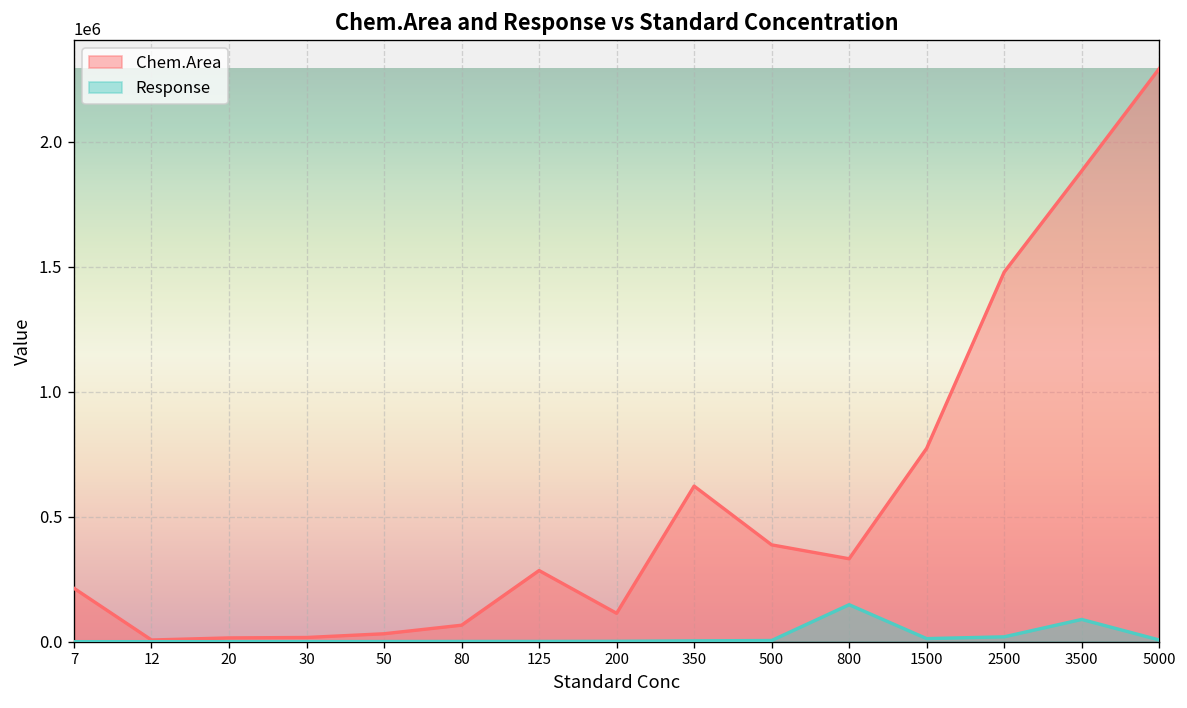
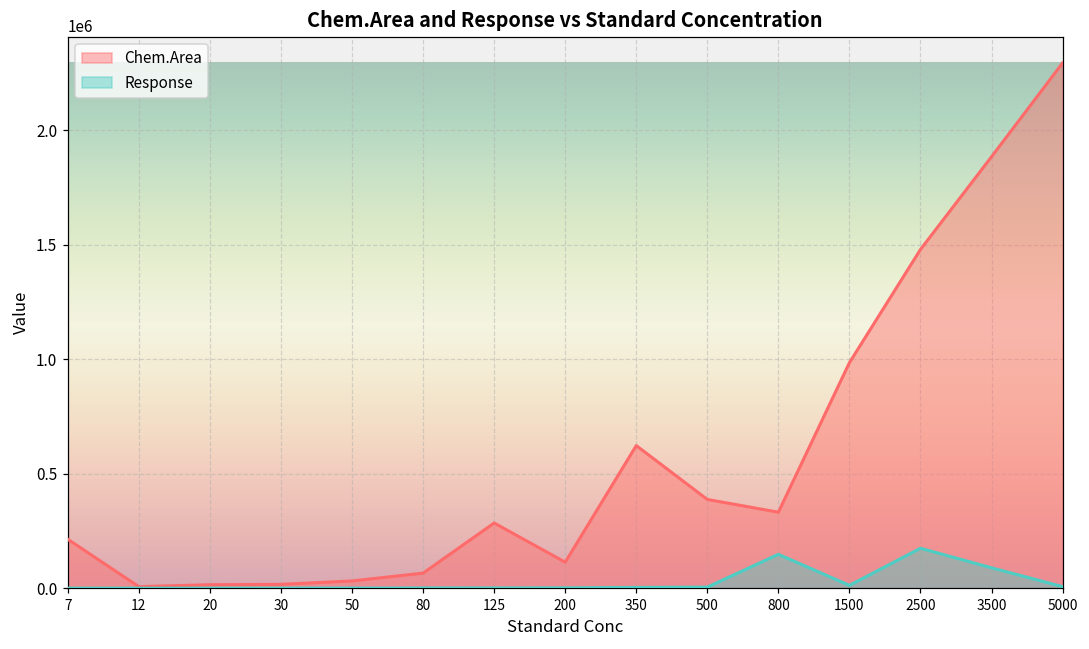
  {
    "Chem.Area": {
      "7": 210000,
      "20": 20000,
      "30": 20000,
      "50": 30000,
      "80": 70000,
      "125": 280000,
      "200": 110000,
      "350": 620000,
      "500": 390000,
      "800": 330000,
-     "1500": 770000,
+     "1500": 980000,
      "2500": 1480000,
      "3500": 1880000,
      "5000": 2290000
    },
    "Response": {
      "7": 0,
      "20": 0,
      "30": 0,
      "50": 0,
      "80": 0,
      "125": 0,
      "200": 0,
      "350": 0,
      "500": 0,
      "800": 150000,
      "1500": 10000,
-     "2500": 20000,
+     "2500": 170000,
      "3500": 90000,
      "5000": 10000
    }
  }
